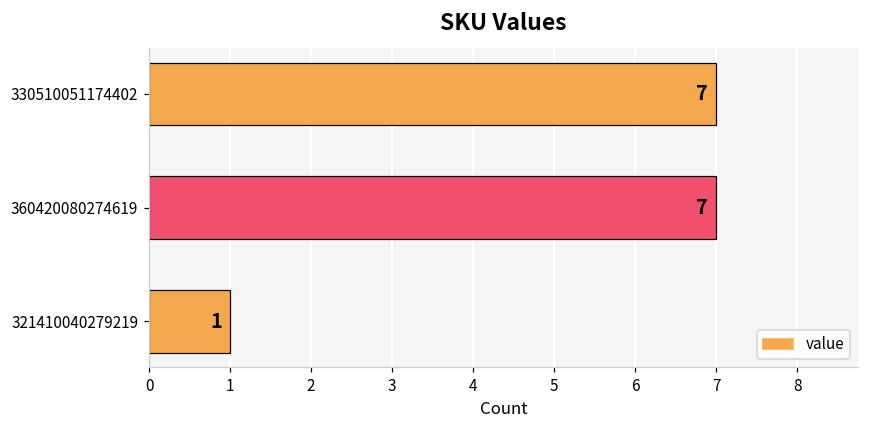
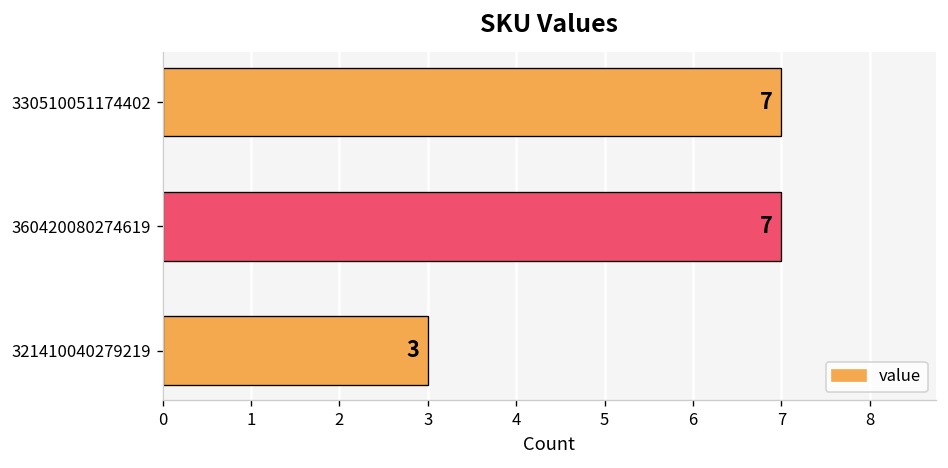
  {
    "330510051174402": 7,
    "360420080274619": 7,
-   "321410040279219": 1
+   "321410040279219": 3
  }
